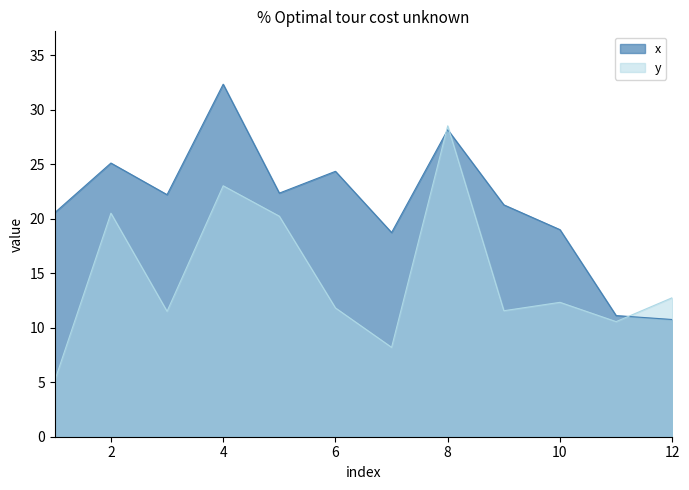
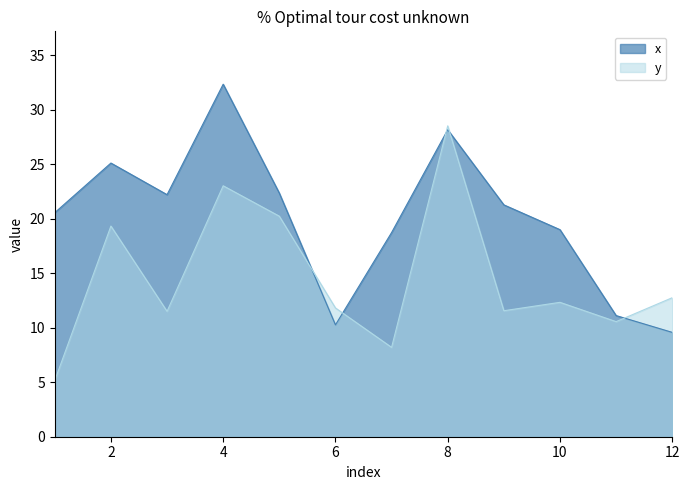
  {
    "x": {
      "2": 25.1,
      "4": 32.3,
-     "6": 24.3,
+     "6": 10.3,
      "8": 28.2,
      "10": 19.0,
-     "12": 10.8
+     "12": 9.6
    },
    "y": {
-     "2": 20.5,
+     "2": 19.3,
      "4": 23.0,
      "6": 11.8,
      "8": 28.5,
      "10": 12.3,
      "12": 12.8
    }
  }
